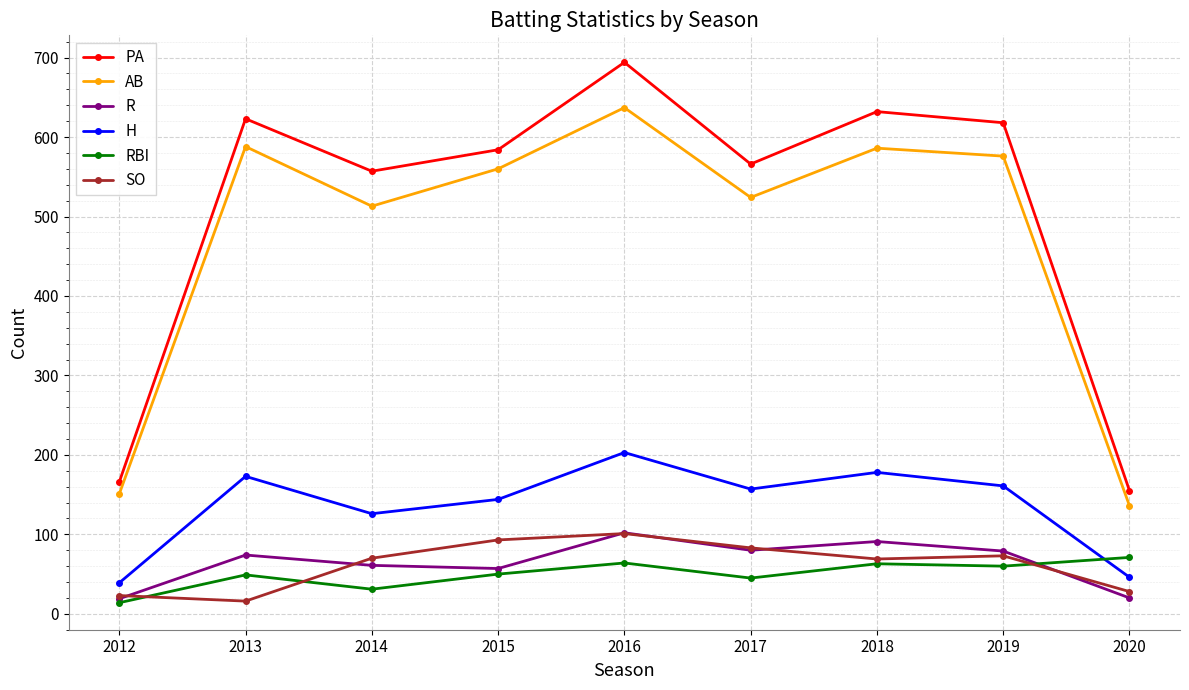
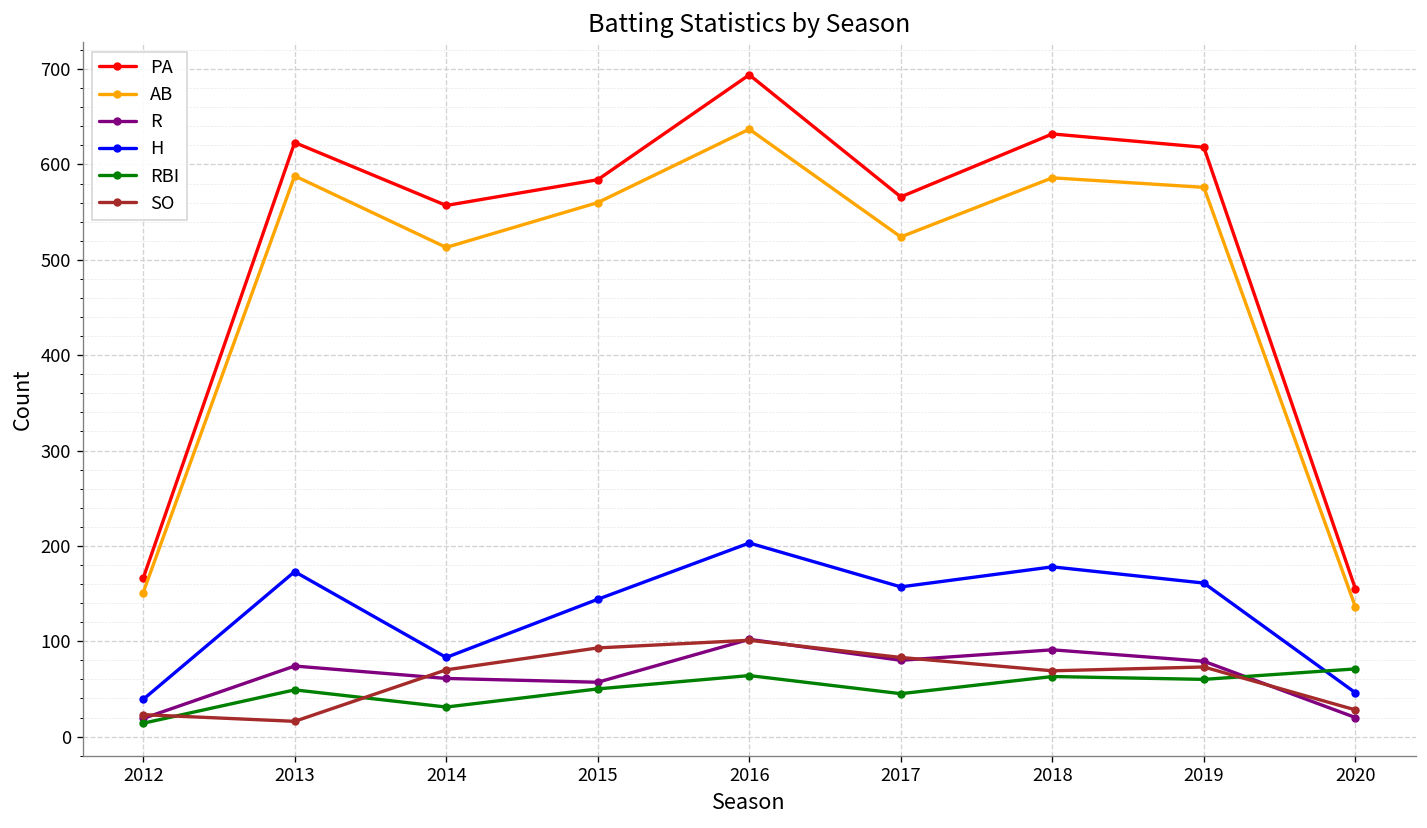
  {
    "PA": {
      "2012": 170,
      "2013": 620,
      "2014": 560,
      "2015": 580,
      "2016": 690,
      "2017": 570,
      "2018": 630,
      "2019": 620,
      "2020": 160
    },
    "AB": {
      "2012": 150,
      "2013": 590,
      "2014": 510,
      "2015": 560,
      "2016": 640,
      "2017": 520,
      "2018": 590,
      "2019": 580,
      "2020": 140
    },
    "R": {
      "2012": 20,
      "2013": 70,
      "2014": 60,
      "2015": 60,
      "2018": 90,
      "2019": 80,
      "2020": 20
    },
    "H": {
      "2012": 40,
      "2013": 170,
-     "2014": 130,
+     "2014": 80,
      "2015": 140,
      "2016": 200,
      "2017": 160,
      "2018": 180,
      "2019": 160,
      "2020": 50
    },
    "RBI": {
      "2012": 10,
      "2013": 50,
      "2014": 30,
      "2015": 50,
      "2016": 60,
      "2017": 50,
      "2018": 60,
      "2019": 60,
      "2020": 70
    },
    "SO": {
      "2012": 20,
      "2013": 20,
      "2014": 70,
      "2015": 90,
      "2018": 70,
      "2019": 70,
      "2020": 30
    }
  }
